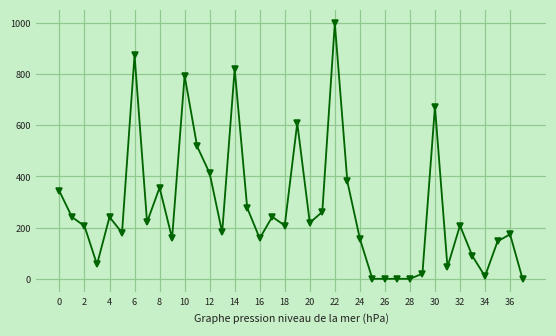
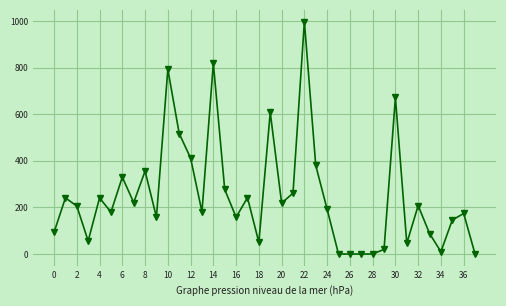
  {
-   "0": 340,
+   "0": 90,
    "2": 210,
    "4": 240,
-   "6": 870,
+   "6": 330,
    "8": 360,
    "10": 790,
    "12": 410,
    "14": 820,
    "16": 160,
-   "18": 210,
+   "18": 50,
    "20": 220,
    "22": 1000,
-   "24": 160,
+   "24": 190,
    "26": 0,
    "28": 0,
    "30": 670,
    "32": 210,
    "34": 10,
    "36": 170
  }
